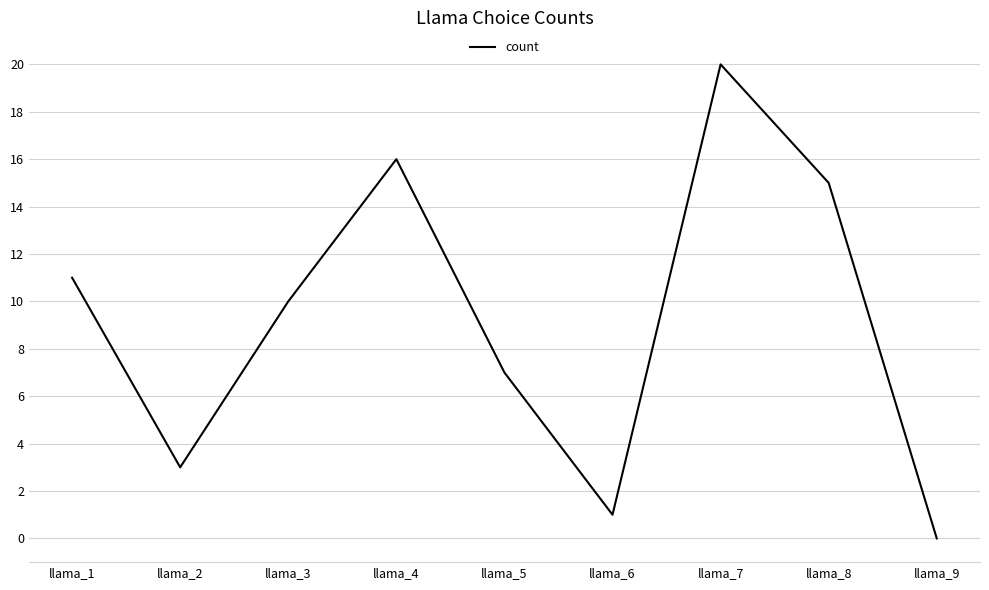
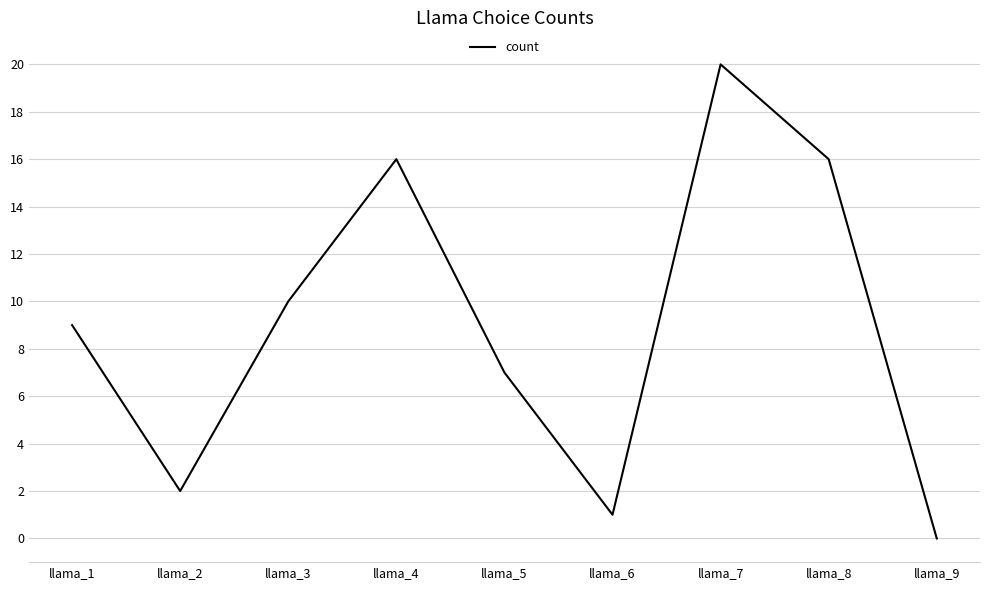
  {
-   "llama_1": 11,
-   "llama_2": 3,
+   "llama_1": 9,
+   "llama_2": 2,
    "llama_3": 10,
    "llama_4": 16,
    "llama_5": 7,
    "llama_6": 1,
    "llama_7": 20,
-   "llama_8": 15,
+   "llama_8": 16,
    "llama_9": 0
  }
